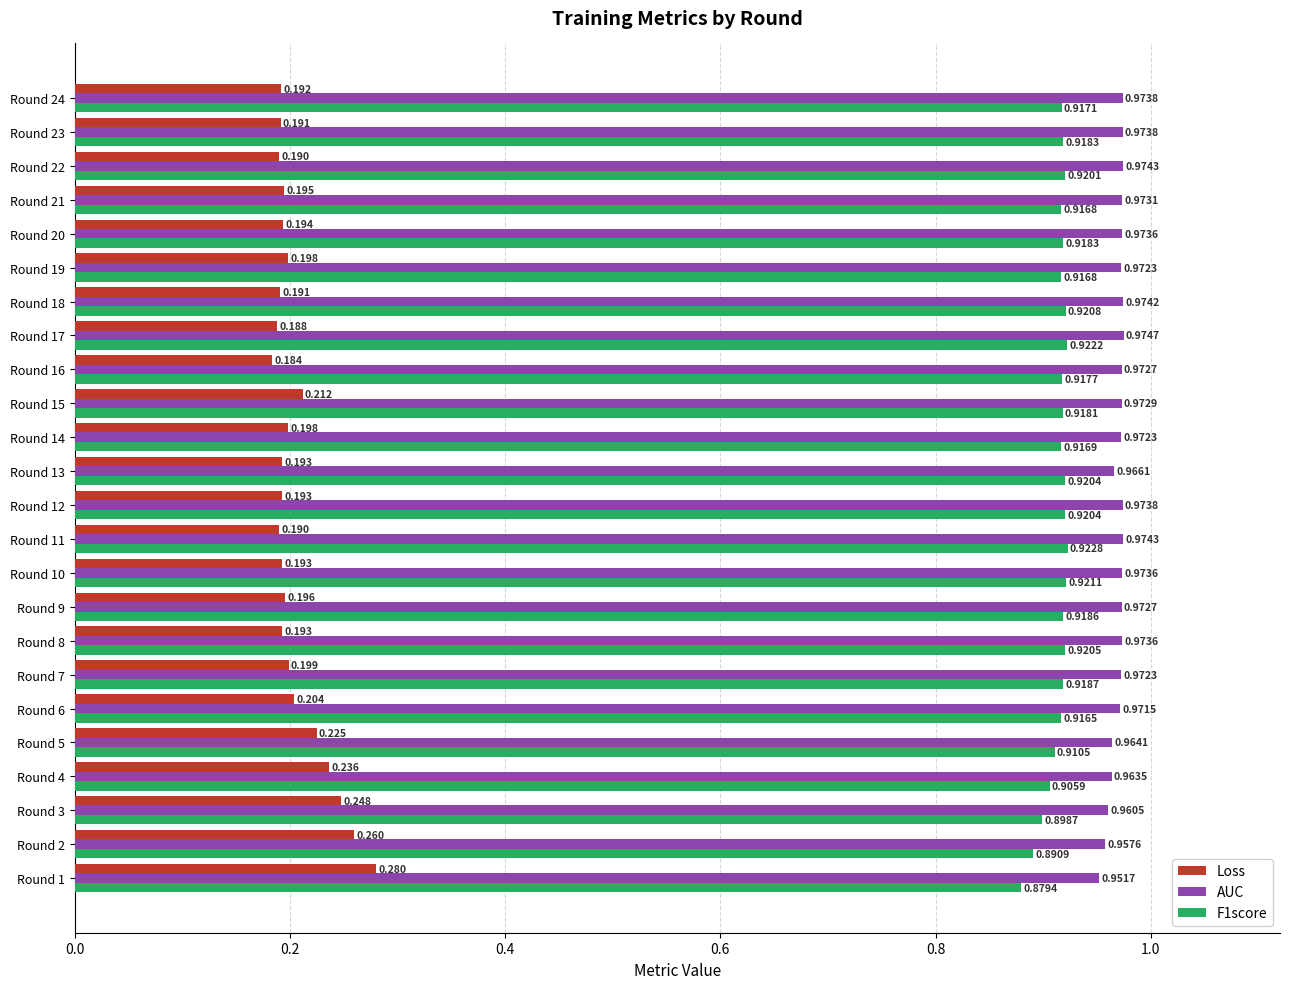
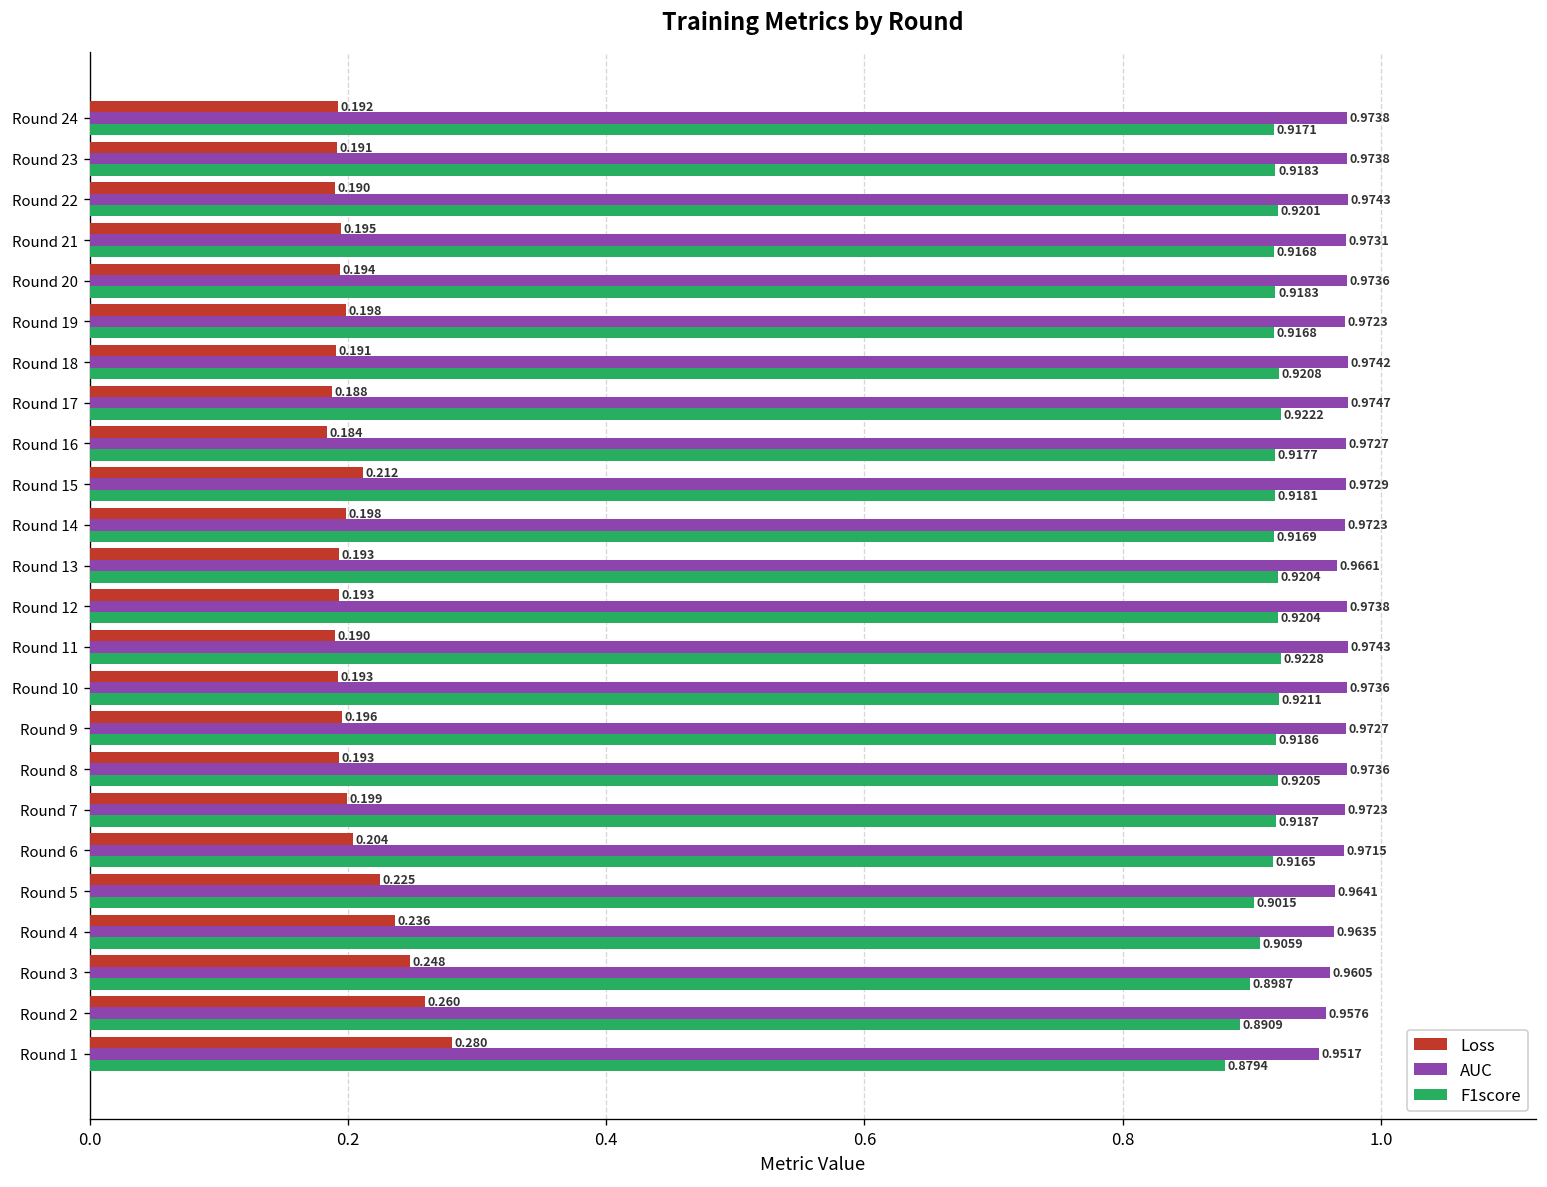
  {
    "Loss": {
      "Round 24": 0.192,
      "Round 23": 0.191,
      "Round 22": 0.190,
      "Round 21": 0.195,
      "Round 20": 0.194,
      "Round 19": 0.198,
      "Round 18": 0.191,
      "Round 17": 0.188,
      "Round 16": 0.184,
      "Round 15": 0.212,
      "Round 14": 0.198,
      "Round 13": 0.193,
      "Round 12": 0.193,
      "Round 11": 0.190,
      "Round 10": 0.193,
      "Round 9": 0.196,
      "Round 8": 0.193,
      "Round 7": 0.199,
      "Round 6": 0.204,
      "Round 5": 0.225,
      "Round 4": 0.236,
      "Round 3": 0.248,
      "Round 2": 0.260,
      "Round 1": 0.280
    },
    "AUC": {
      "Round 24": 0.9738,
      "Round 23": 0.9738,
      "Round 22": 0.9743,
      "Round 21": 0.9731,
      "Round 20": 0.9736,
      "Round 19": 0.9723,
      "Round 18": 0.9742,
      "Round 17": 0.9747,
      "Round 16": 0.9727,
      "Round 15": 0.9729,
      "Round 14": 0.9723,
      "Round 13": 0.9661,
      "Round 12": 0.9738,
      "Round 11": 0.9743,
      "Round 10": 0.9736,
      "Round 9": 0.9727,
      "Round 8": 0.9736,
      "Round 7": 0.9723,
      "Round 6": 0.9715,
      "Round 5": 0.9641,
      "Round 4": 0.9635,
      "Round 3": 0.9605,
      "Round 2": 0.9576,
      "Round 1": 0.9517
    },
    "F1score": {
      "Round 24": 0.9171,
      "Round 23": 0.9183,
      "Round 22": 0.9201,
      "Round 21": 0.9168,
      "Round 20": 0.9183,
      "Round 19": 0.9168,
      "Round 18": 0.9208,
      "Round 17": 0.9222,
      "Round 16": 0.9177,
      "Round 15": 0.9181,
      "Round 14": 0.9169,
      "Round 13": 0.9204,
      "Round 12": 0.9204,
      "Round 11": 0.9228,
      "Round 10": 0.9211,
      "Round 9": 0.9186,
      "Round 8": 0.9205,
      "Round 7": 0.9187,
      "Round 6": 0.9165,
-     "Round 5": 0.9105,
+     "Round 5": 0.9015,
      "Round 4": 0.9059,
      "Round 3": 0.8987,
      "Round 2": 0.8909,
      "Round 1": 0.8794
    }
  }
